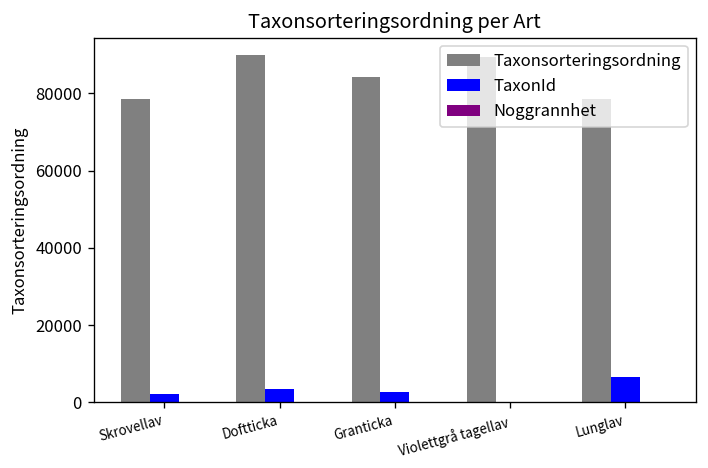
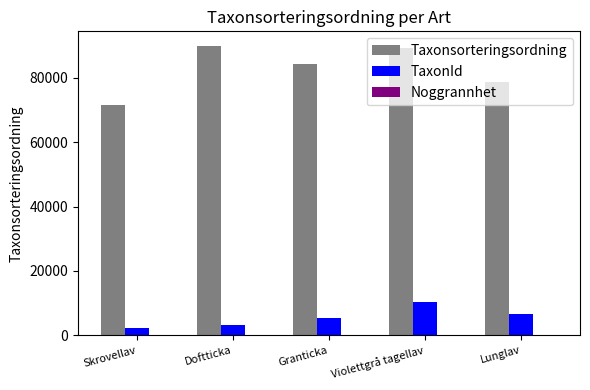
  {
    "Taxonsorteringsordning": {
-     "Skrovellav": 79000,
+     "Skrovellav": 72000,
      "Doftticka": 90000,
      "Granticka": 84000
    },
    "TaxonId": {
      "Skrovellav": 2000,
      "Doftticka": 3000,
-     "Granticka": 3000,
-     "Violettgrå tagellav": 0,
+     "Granticka": 5000,
+     "Violettgrå tagellav": 10000,
      "Lunglav": 6000
    }
  }
